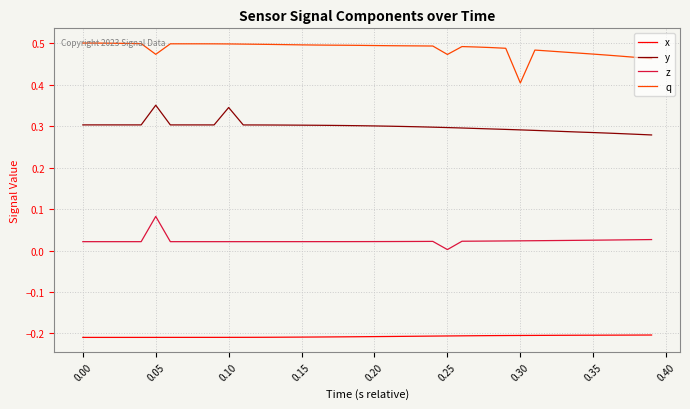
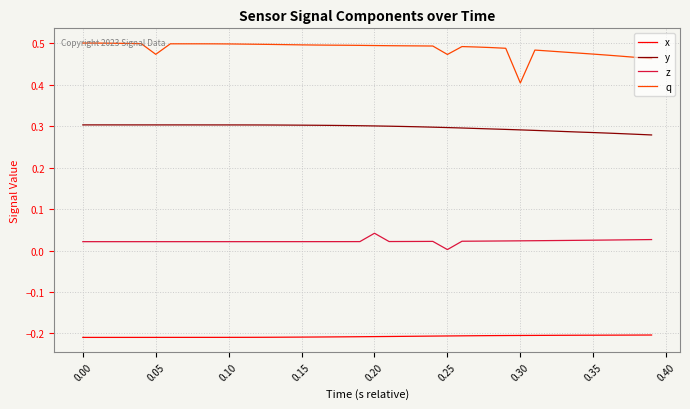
  {
    "x": {
      "0.00": -0.21,
      "0.05": -0.21,
      "0.10": -0.21,
      "0.15": -0.21,
      "0.20": -0.21,
      "0.25": -0.21,
      "0.30": -0.21,
      "0.35": -0.20
    },
    "y": {
      "0.00": 0.30,
-     "0.05": 0.35,
-     "0.10": 0.35,
+     "0.05": 0.30,
+     "0.10": 0.30,
      "0.15": 0.30,
      "0.20": 0.30,
      "0.25": 0.30,
      "0.30": 0.29,
      "0.35": 0.28
    },
    "z": {
      "0.00": 0.02,
-     "0.05": 0.08,
+     "0.05": 0.02,
      "0.10": 0.02,
      "0.15": 0.02,
-     "0.20": 0.02,
+     "0.20": 0.04,
      "0.25": 0.00,
      "0.30": 0.02,
      "0.35": 0.02
    },
    "q": {
      "0.05": 0.47,
      "0.10": 0.50,
      "0.15": 0.50,
      "0.20": 0.49,
      "0.25": 0.47,
      "0.30": 0.40,
      "0.35": 0.47
    }
  }
